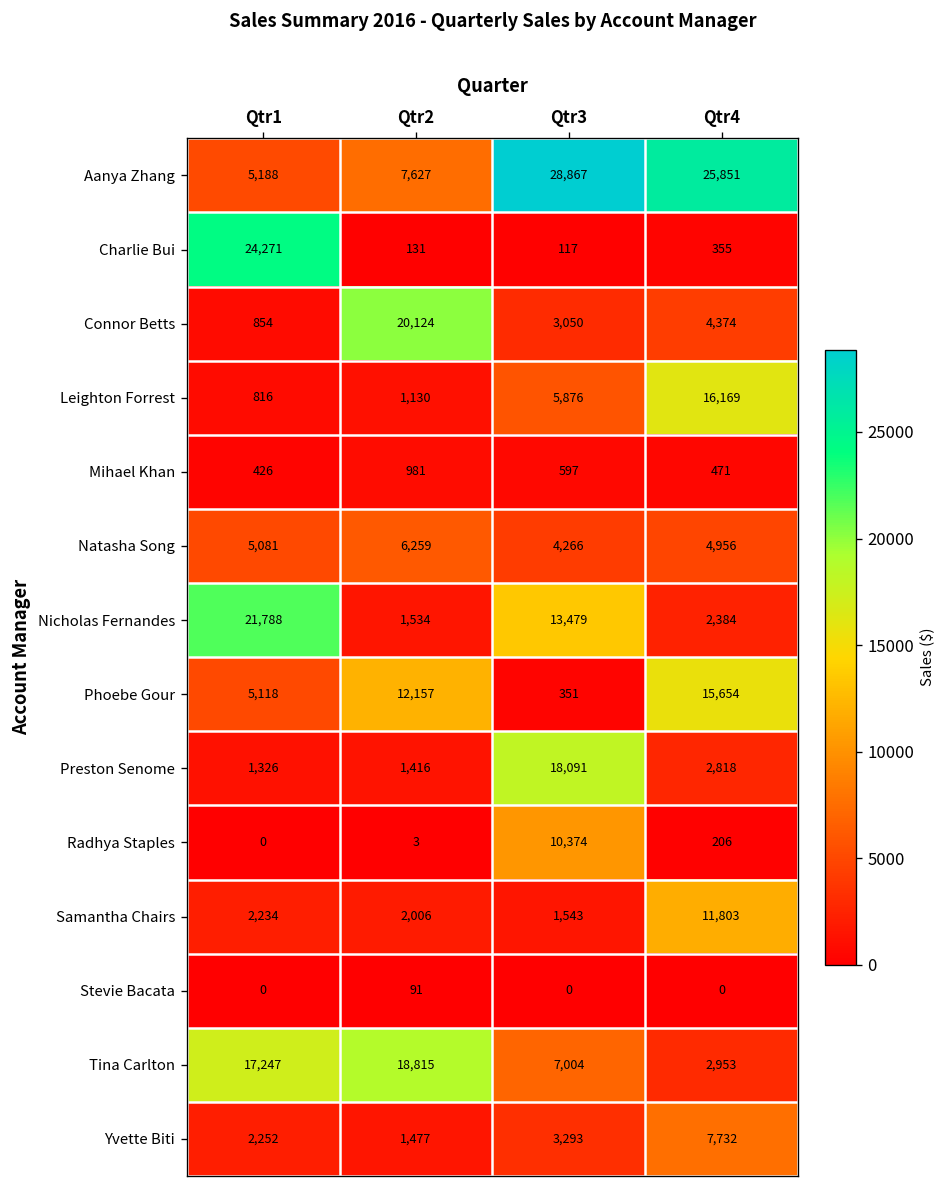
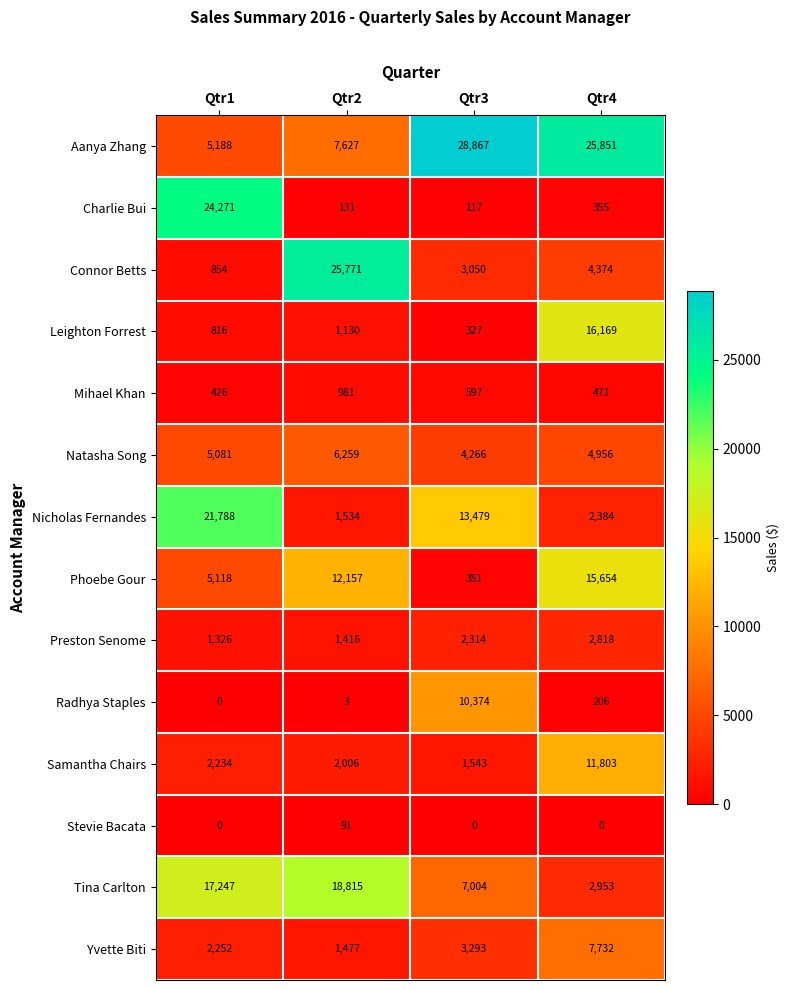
  {
    "Aanya Zhang": {
      "Qtr1": "5,188",
      "Qtr2": "7,627",
      "Qtr3": "28,867",
      "Qtr4": "25,851"
    },
    "Charlie Bui": {
      "Qtr1": "24,271",
      "Qtr2": "131",
      "Qtr3": "117",
      "Qtr4": "355"
    },
    "Connor Betts": {
      "Qtr1": "854",
-     "Qtr2": "20,124",
+     "Qtr2": "25,771",
      "Qtr3": "3,050",
      "Qtr4": "4,374"
    },
    "Leighton Forrest": {
      "Qtr1": "816",
      "Qtr2": "1,130",
-     "Qtr3": "5,876",
+     "Qtr3": "327",
      "Qtr4": "16,169"
    },
    "Mihael Khan": {
      "Qtr1": "426",
      "Qtr2": "981",
      "Qtr3": "597",
      "Qtr4": "471"
    },
    "Natasha Song": {
      "Qtr1": "5,081",
      "Qtr2": "6,259",
      "Qtr3": "4,266",
      "Qtr4": "4,956"
    },
    "Nicholas Fernandes": {
      "Qtr1": "21,788",
      "Qtr2": "1,534",
      "Qtr3": "13,479",
      "Qtr4": "2,384"
    },
    "Phoebe Gour": {
      "Qtr1": "5,118",
      "Qtr2": "12,157",
      "Qtr3": "351",
      "Qtr4": "15,654"
    },
    "Preston Senome": {
      "Qtr1": "1,326",
      "Qtr2": "1,416",
-     "Qtr3": "18,091",
+     "Qtr3": "2,314",
      "Qtr4": "2,818"
    },
    "Radhya Staples": {
      "Qtr1": "0",
      "Qtr2": "3",
      "Qtr3": "10,374",
      "Qtr4": "206"
    },
    "Samantha Chairs": {
      "Qtr1": "2,234",
      "Qtr2": "2,006",
      "Qtr3": "1,543",
      "Qtr4": "11,803"
    },
    "Stevie Bacata": {
      "Qtr1": "0",
      "Qtr2": "91",
      "Qtr3": "0",
      "Qtr4": "0"
    },
    "Tina Carlton": {
      "Qtr1": "17,247",
      "Qtr2": "18,815",
      "Qtr3": "7,004",
      "Qtr4": "2,953"
    },
    "Yvette Biti": {
      "Qtr1": "2,252",
      "Qtr2": "1,477",
      "Qtr3": "3,293",
      "Qtr4": "7,732"
    }
  }
